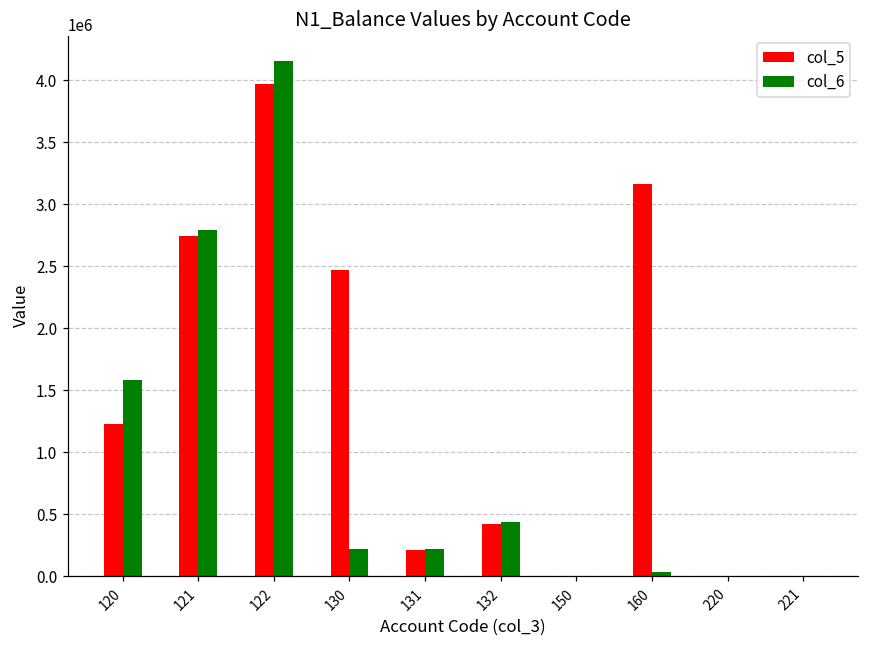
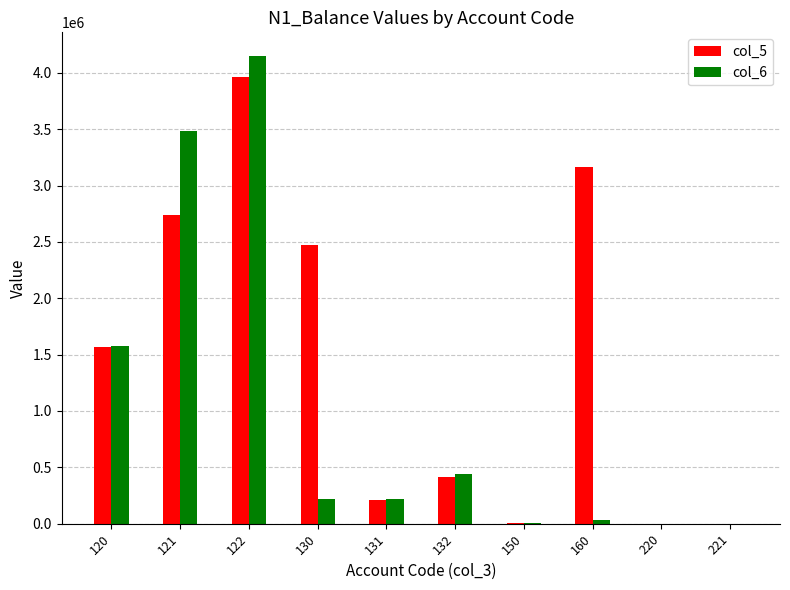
  {
    "col_5": {
-     "120": 1220000,
+     "120": 1560000,
      "121": 2740000,
      "122": 3970000,
      "130": 2470000,
      "131": 210000,
      "132": 420000,
      "160": 3160000
    },
    "col_6": {
      "120": 1580000,
-     "121": 2790000,
+     "121": 3480000,
      "122": 4150000,
      "130": 220000,
      "131": 220000,
      "132": 440000,
      "160": 30000
    }
  }
